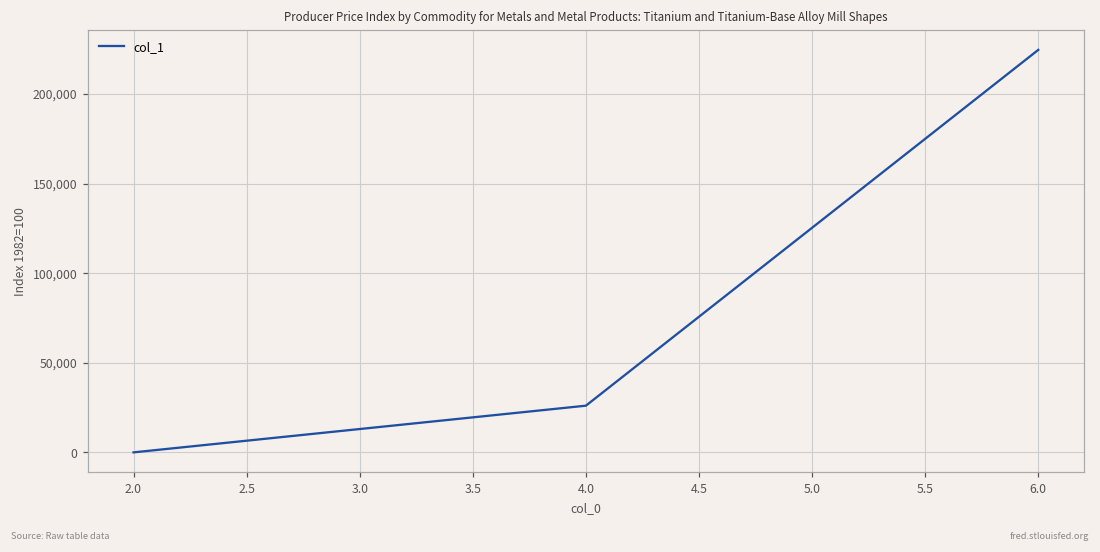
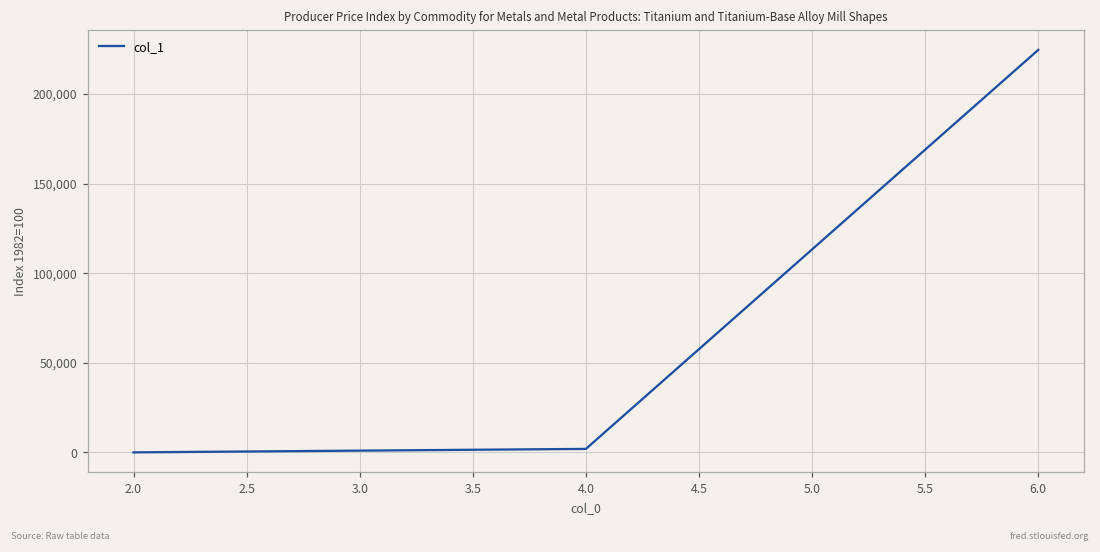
  {
    "2.0": "0",
-   "4.0": "26,000",
+   "4.0": "2,000",
    "6.0": "225,000"
  }
